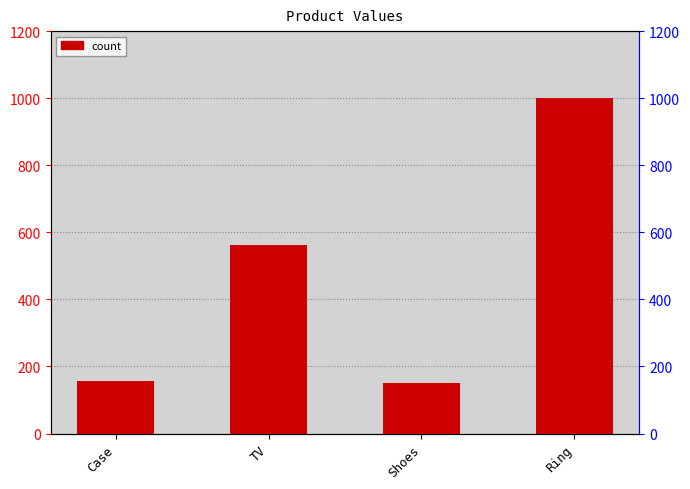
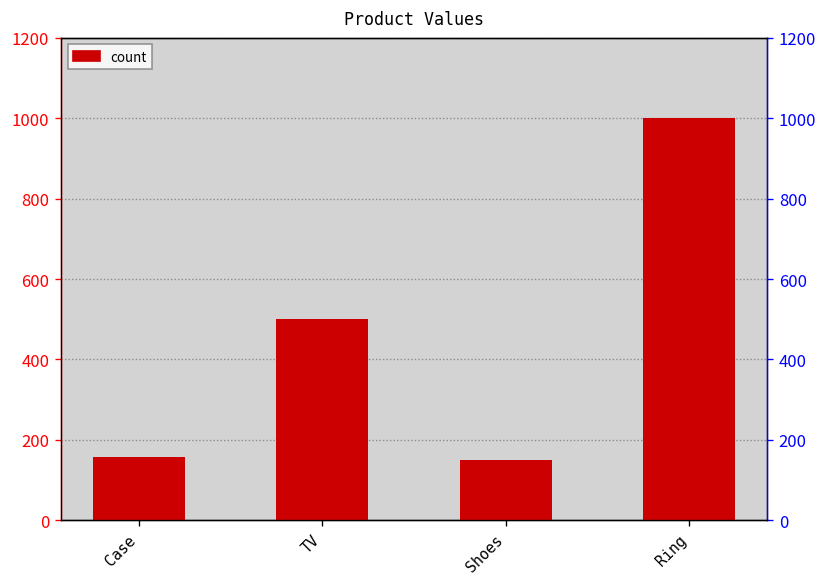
  {
    "Case": 160,
-   "TV": 560,
+   "TV": 500,
    "Shoes": 150,
    "Ring": 1000
  }
